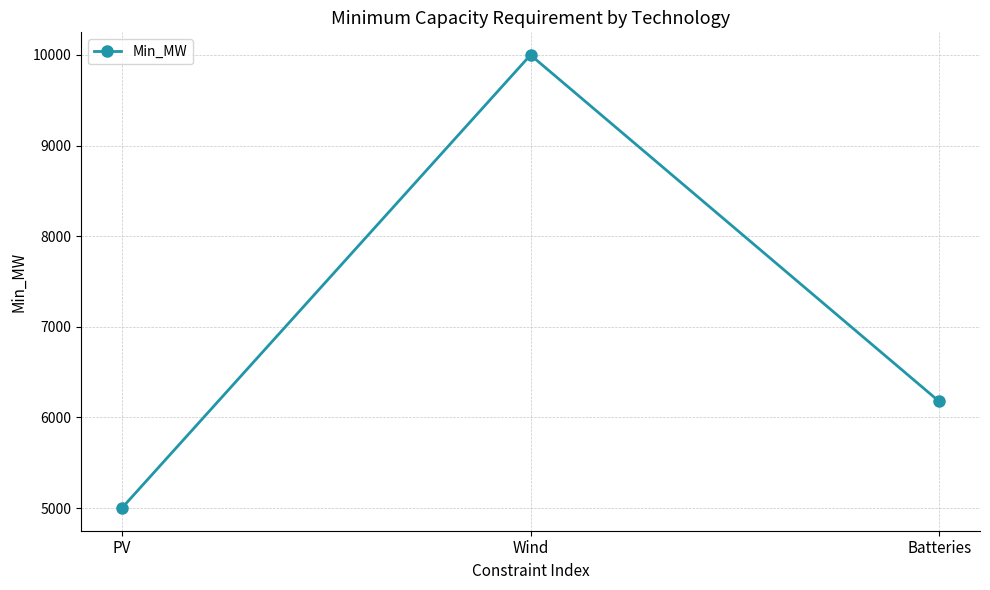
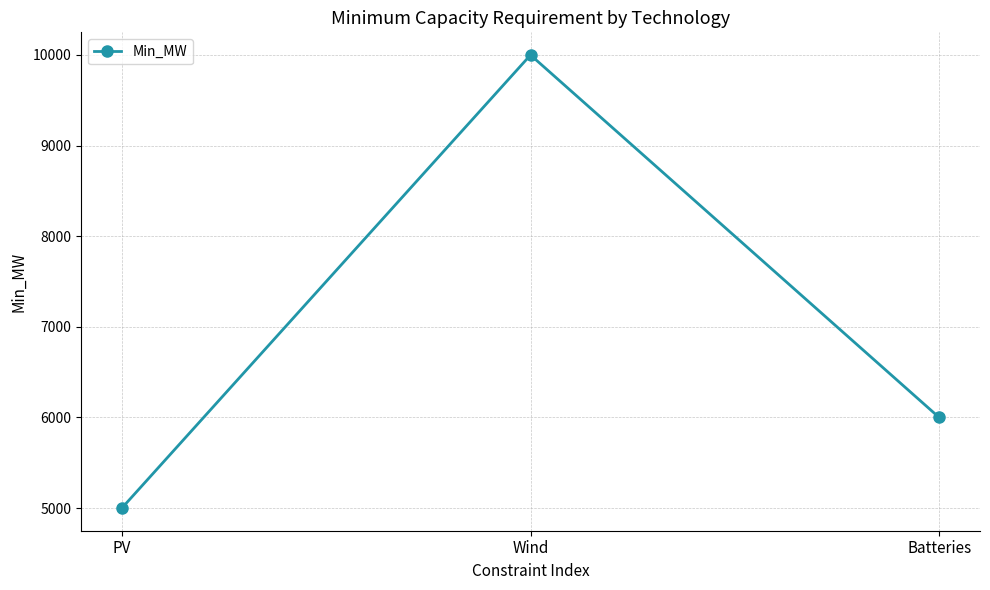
  {
    "PV": 5000,
    "Wind": 10000,
-   "Batteries": 6200
+   "Batteries": 6000
  }
